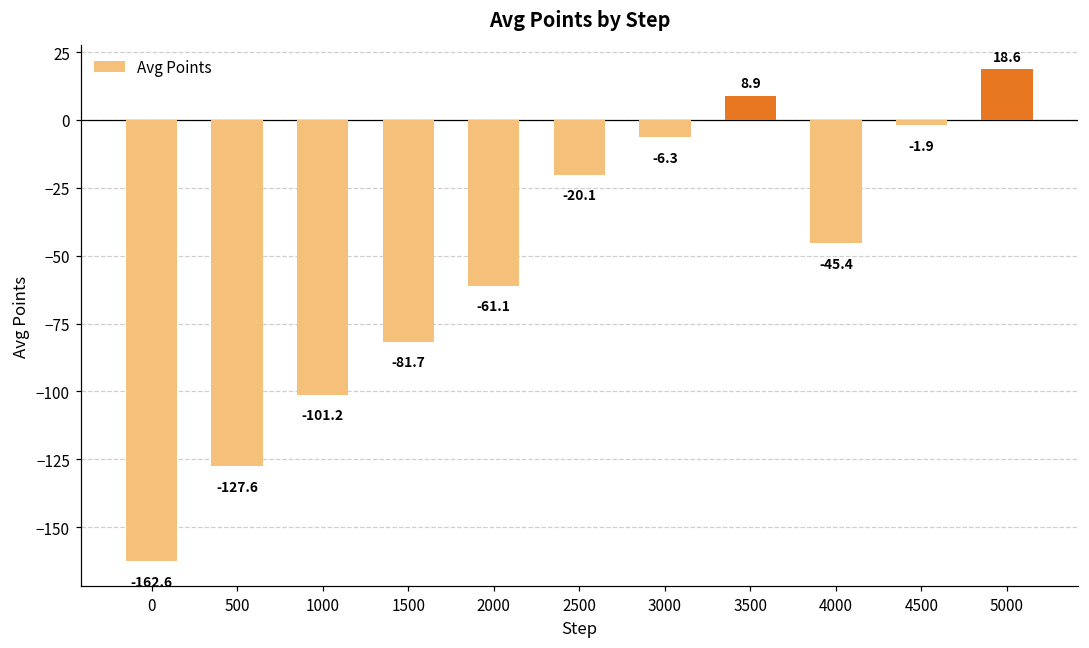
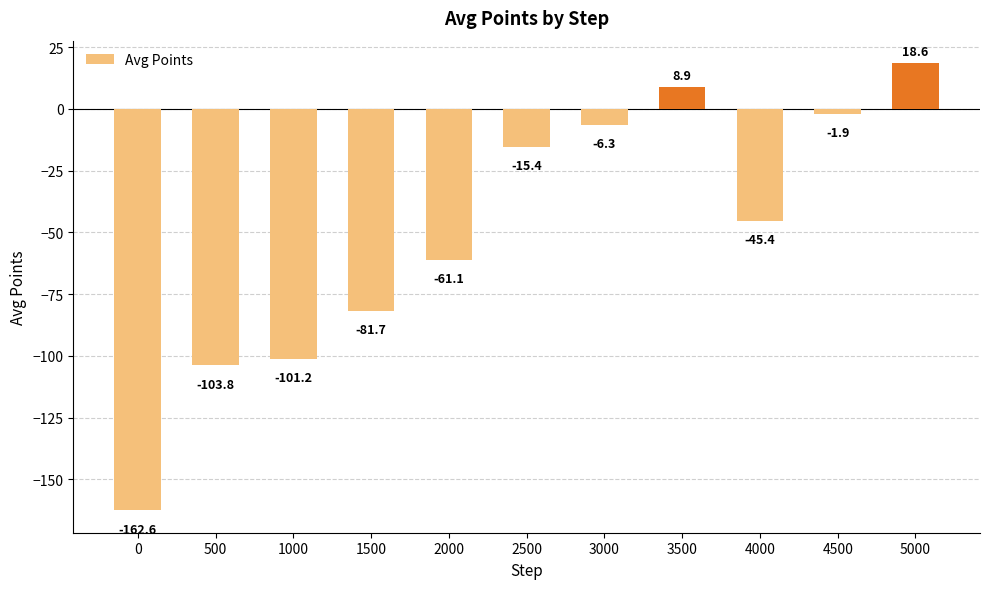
  {
    "0": -162.6,
-   "500": -127.6,
+   "500": -103.8,
    "1000": -101.2,
    "1500": -81.7,
    "2000": -61.1,
-   "2500": -20.1,
+   "2500": -15.4,
    "3000": -6.3,
    "3500": 8.9,
    "4000": -45.4,
    "4500": -1.9,
    "5000": 18.6
  }
